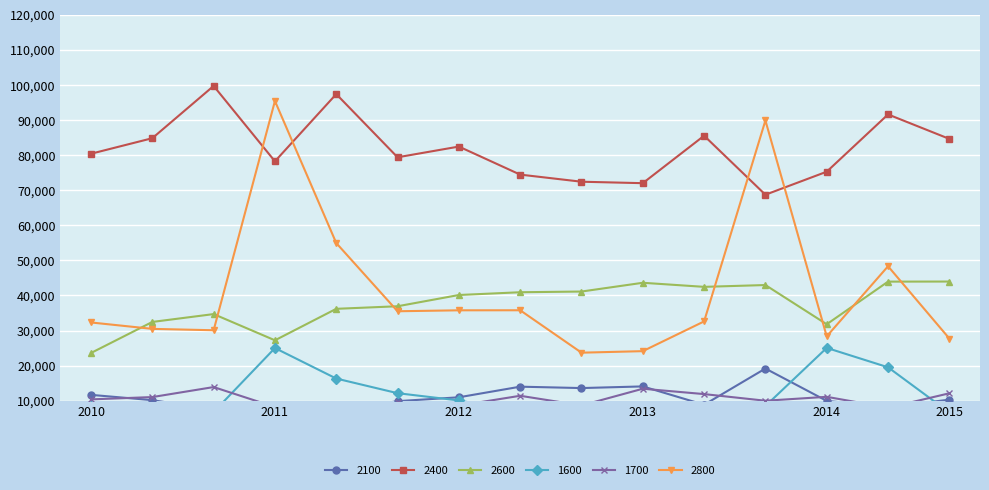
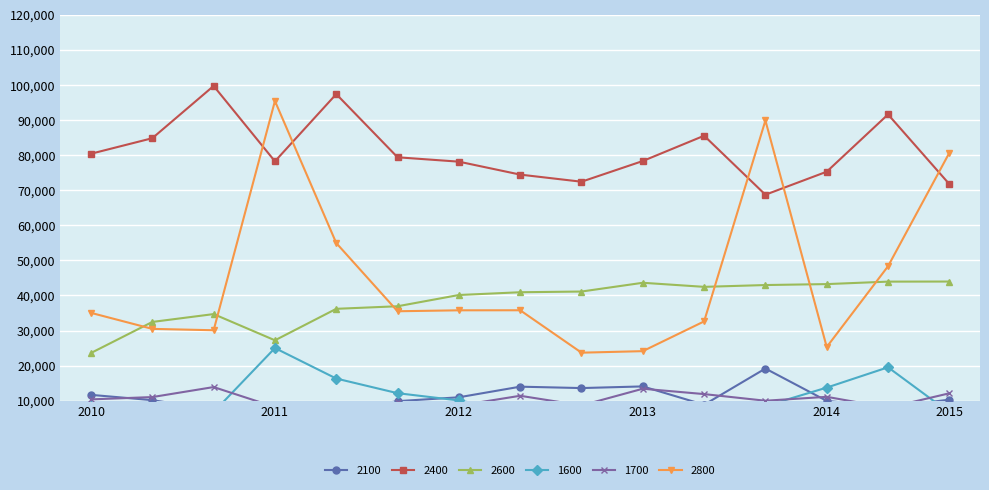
  {
    "2400": {
      "2010": "80,000",
      "2011": "78,000",
-     "2012": "82,000",
-     "2013": "72,000",
+     "2012": "78,000",
+     "2013": "78,000",
      "2014": "75,000",
-     "2015": "85,000"
+     "2015": "72,000"
    },
    "2600": {
      "2010": "24,000",
      "2011": "27,000",
      "2012": "40,000",
      "2013": "44,000",
-     "2014": "32,000",
+     "2014": "43,000",
      "2015": "44,000"
    },
    "1600": {
      "2011": "25,000",
      "2012": "10,000",
-     "2014": "25,000"
+     "2014": "14,000"
    },
    "2800": {
-     "2010": "32,000",
+     "2010": "35,000",
      "2011": "95,000",
      "2012": "36,000",
      "2013": "24,000",
-     "2014": "28,000",
-     "2015": "28,000"
+     "2014": "25,000",
+     "2015": "81,000"
    }
  }
